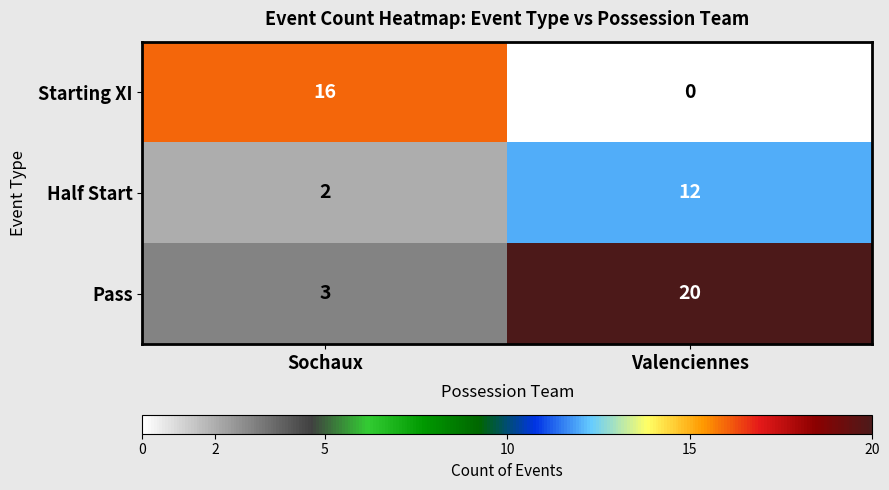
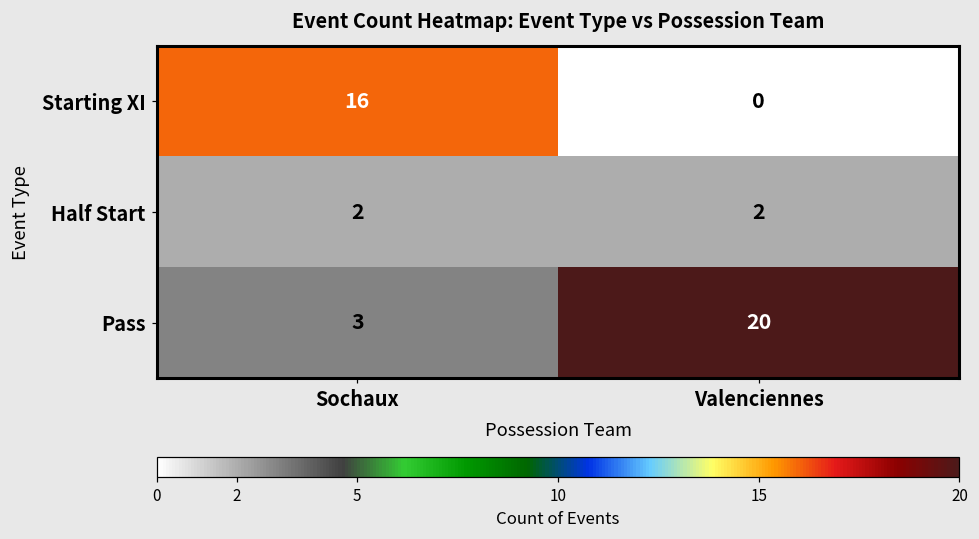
  {
    "Starting XI": {
      "Sochaux": 16,
      "Valenciennes": 0
    },
    "Half Start": {
      "Sochaux": 2,
-     "Valenciennes": 12
+     "Valenciennes": 2
    },
    "Pass": {
      "Sochaux": 3,
      "Valenciennes": 20
    }
  }
